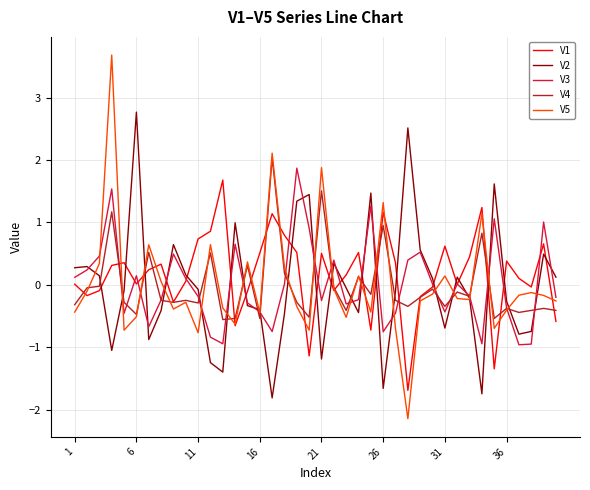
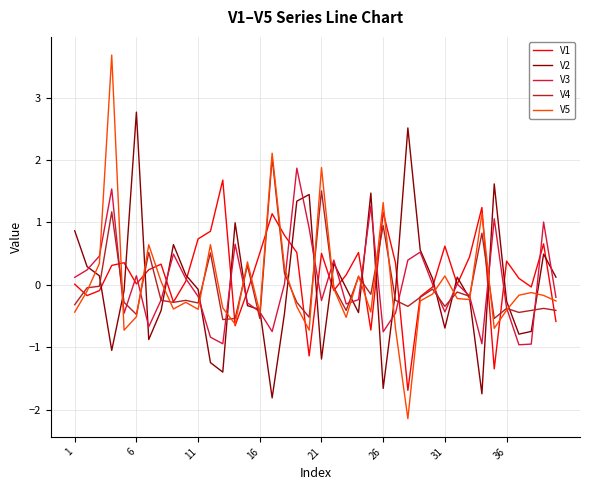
  {
    "V1": {
      "1": 0.0,
      "6": 0.0,
      "11": 0.7,
      "16": 0.5,
      "21": 0.5,
      "26": 1.2,
      "31": 0.6,
      "36": 0.4
    },
    "V2": {
-     "1": 0.3,
+     "1": 0.9,
      "6": 2.8,
      "11": -0.1,
      "21": -1.2,
      "26": -1.7,
      "31": -0.7,
      "36": -0.3
    },
    "V5": {
      "1": -0.4,
-     "11": -0.8,
+     "11": -0.4,
      "21": 1.9,
      "26": 1.3,
      "31": 0.1
    }
  }
